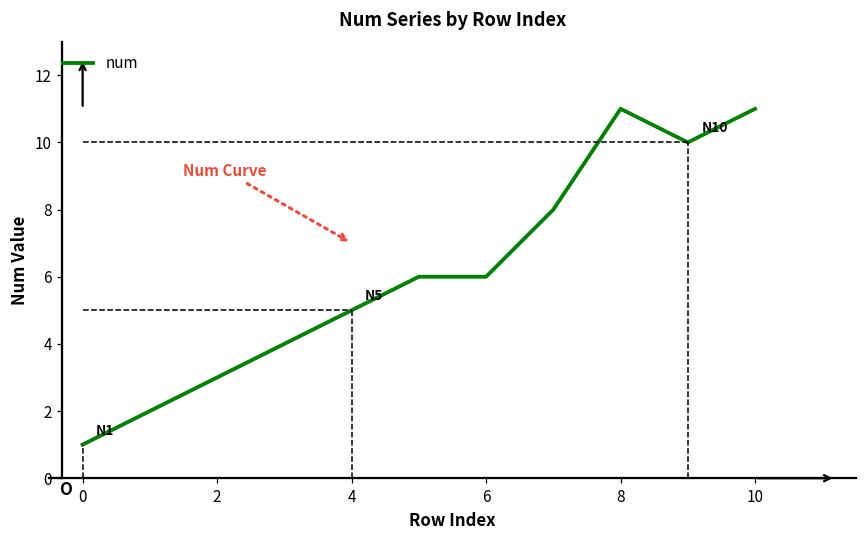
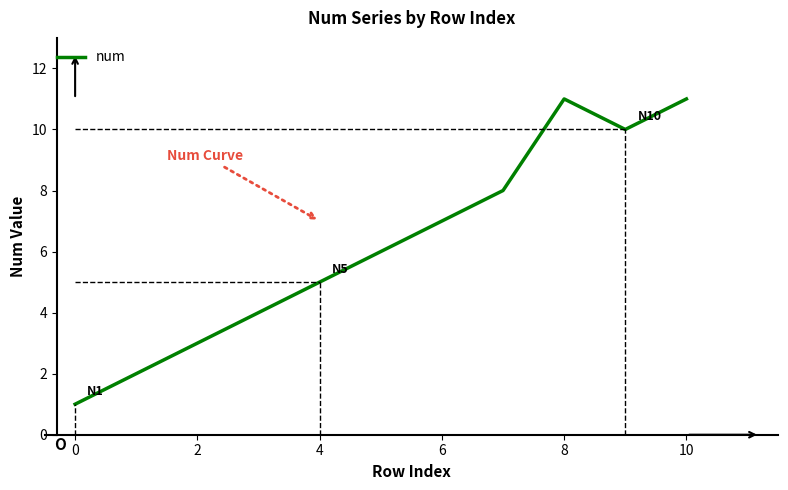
  {
    "num": {
      "2": 3,
-     "6": 6,
+     "6": 7,
      "8": 11,
      "10": 11
    }
  }
